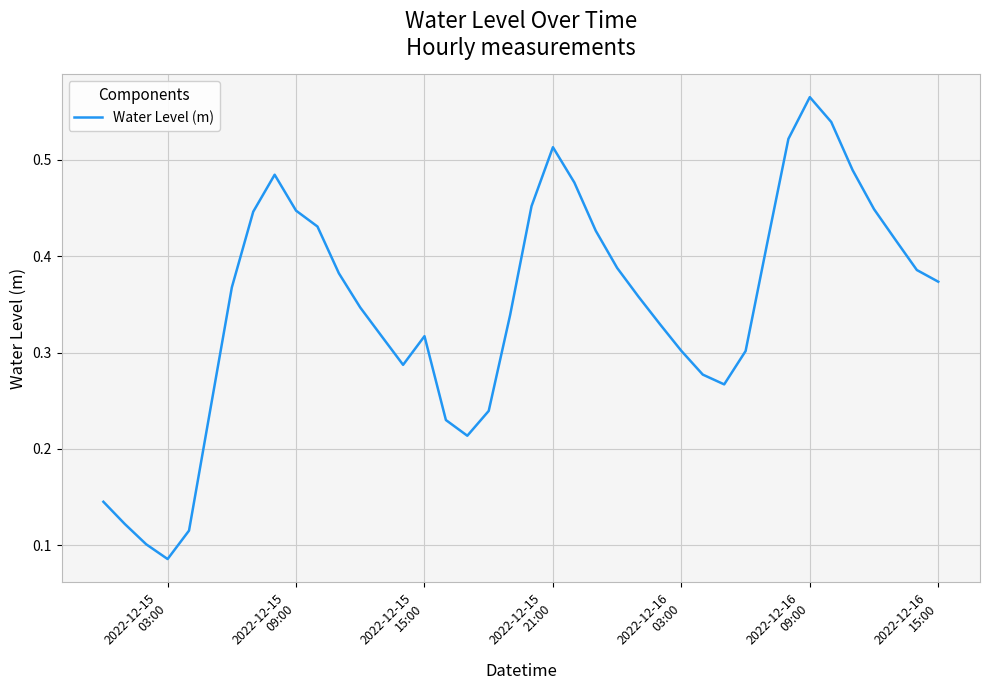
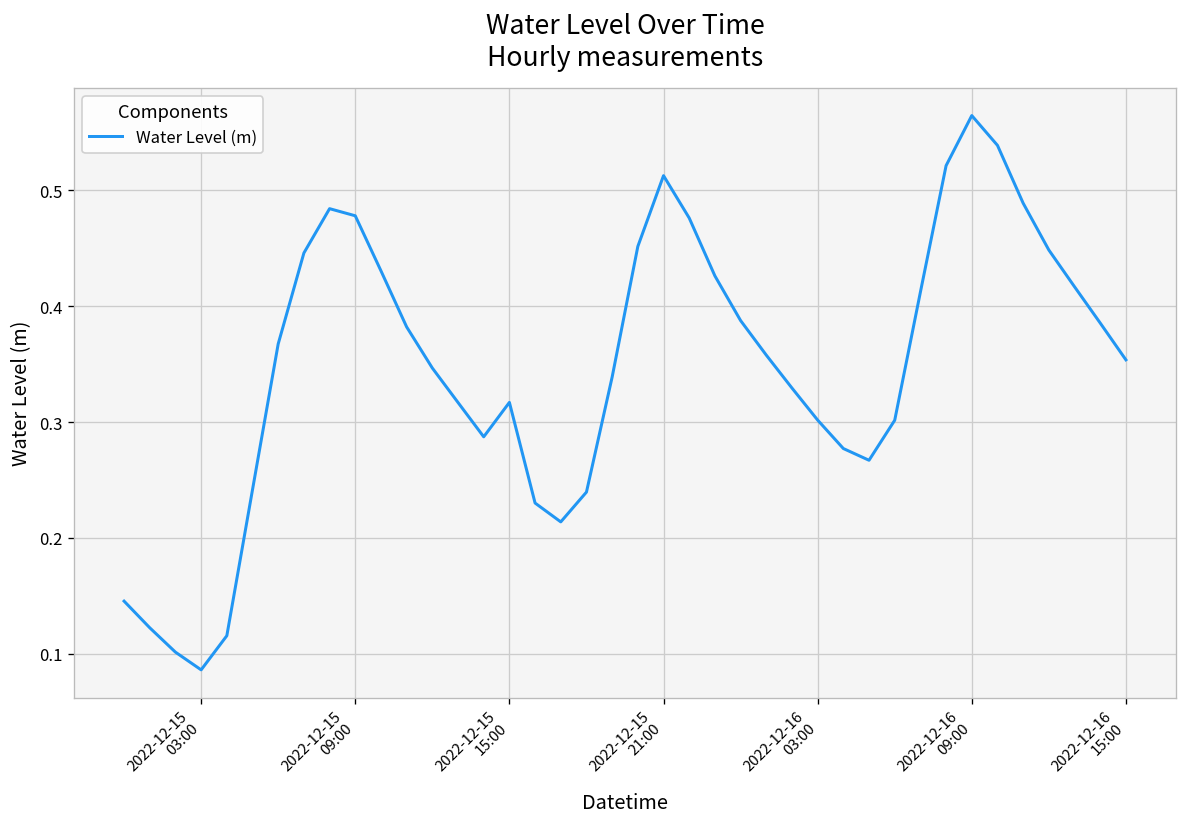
  {
    "2022-12-15 03:00": 0.09,
-   "2022-12-15 09:00": 0.45,
+   "2022-12-15 09:00": 0.48,
    "2022-12-15 15:00": 0.32,
    "2022-12-15 21:00": 0.51,
    "2022-12-16 03:00": 0.30,
    "2022-12-16 09:00": 0.56,
-   "2022-12-16 15:00": 0.37
+   "2022-12-16 15:00": 0.35
  }
